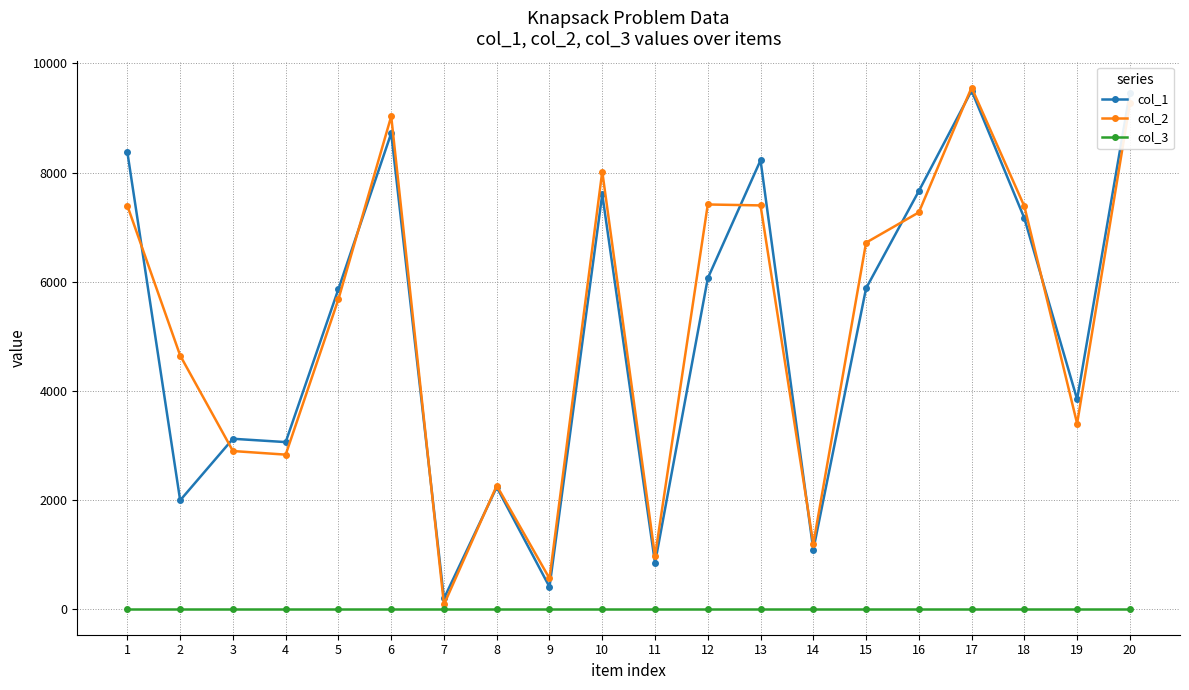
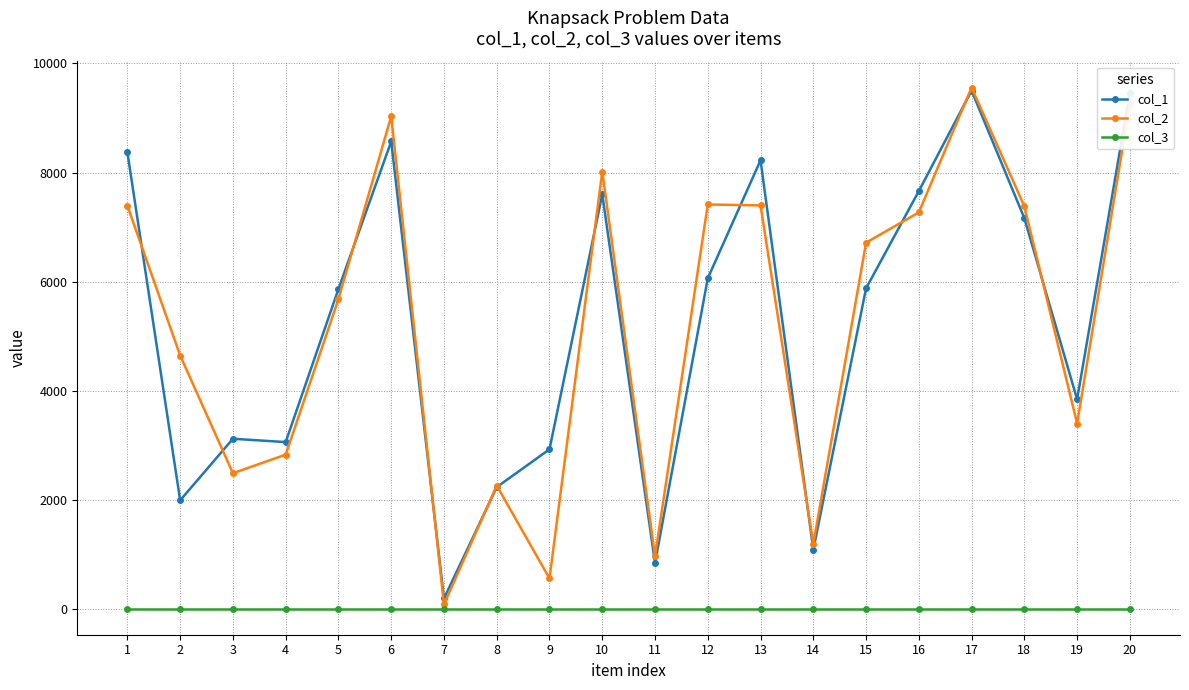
  {
    "col_1": {
      "1": 8400,
      "2": 2000,
      "3": 3100,
      "4": 3100,
      "5": 5900,
-     "6": 8700,
+     "6": 8600,
      "7": 200,
-     "9": 400,
+     "9": 2900,
      "10": 7600,
      "11": 800,
      "12": 6100,
      "13": 8200,
      "14": 1100,
      "15": 5900,
      "16": 7700,
      "17": 9500,
      "18": 7200,
      "19": 3800
    },
    "col_2": {
      "1": 7400,
      "2": 4600,
-     "3": 2900,
+     "3": 2500,
      "4": 2800,
      "5": 5700,
      "6": 9000,
      "7": 100,
      "9": 600,
      "10": 8000,
      "11": 1000,
      "12": 7400,
      "13": 7400,
      "14": 1200,
      "15": 6700,
      "16": 7300,
      "17": 9600,
      "18": 7400,
      "19": 3400
    },
    "col_3": {
      "1": 0,
      "2": 0,
      "3": 0,
      "4": 0,
      "5": 0,
      "6": 0,
      "7": 0,
      "8": 0,
      "9": 0,
      "10": 0,
      "11": 0,
      "12": 0,
      "13": 0,
      "14": 0,
      "15": 0,
      "16": 0,
      "17": 0,
      "18": 0,
      "19": 0,
      "20": 0
    }
  }
